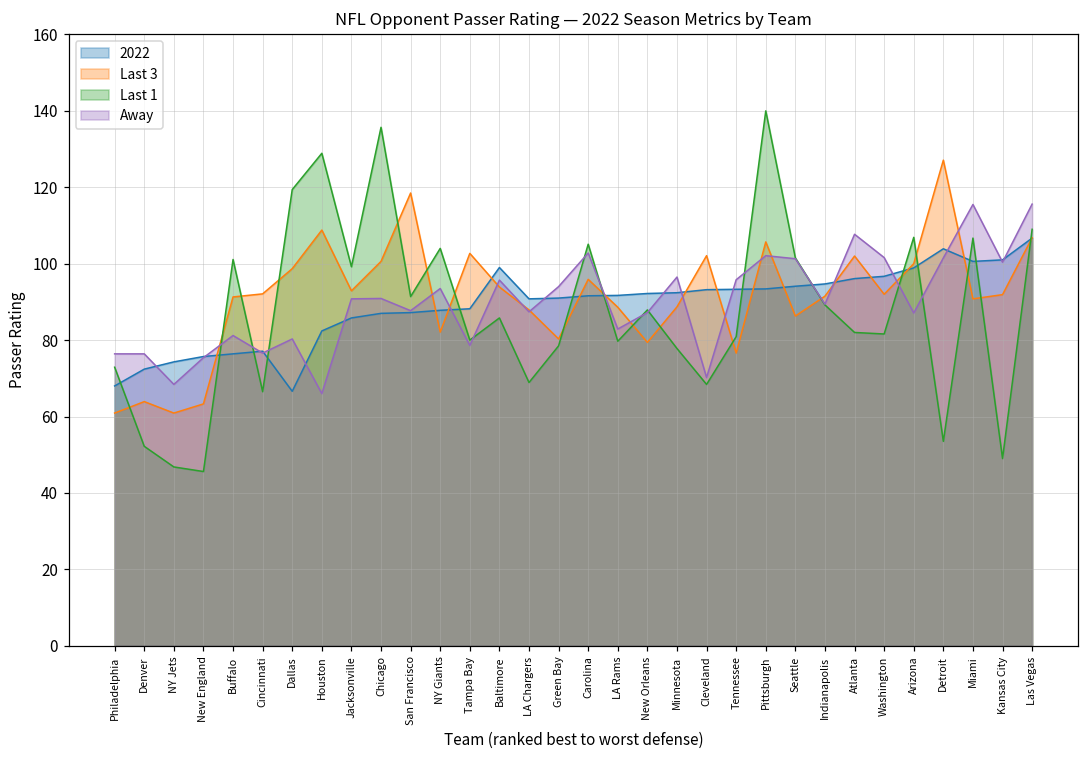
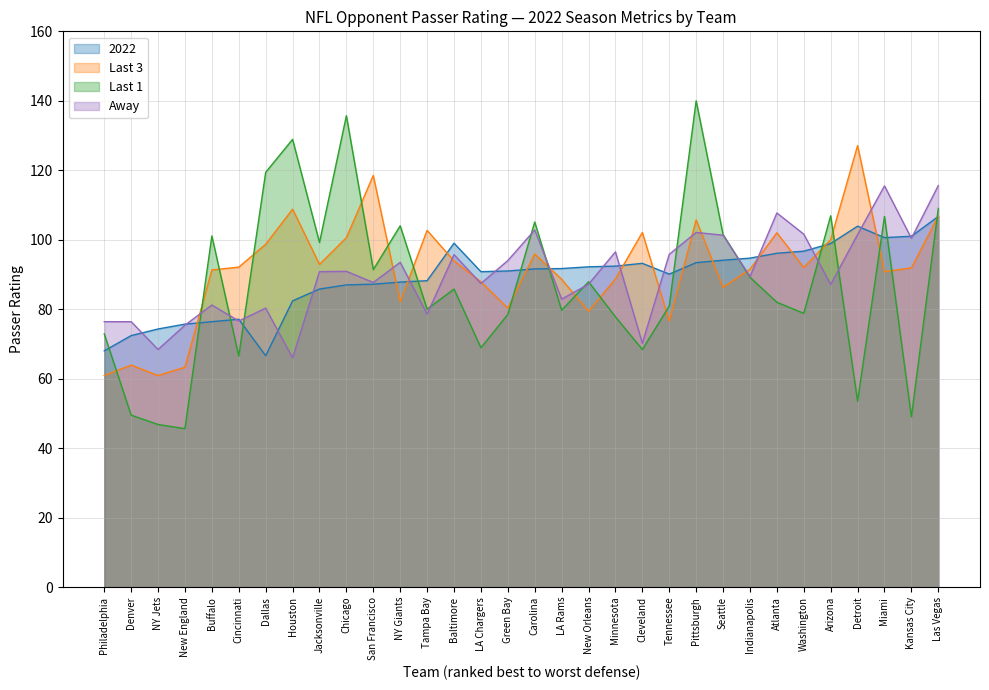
  {
    "2022": {
      "Philadelphia": 68,
      "Denver": 72,
      "NY Jets": 74,
      "Buffalo": 76,
      "Dallas": 67,
      "Houston": 82,
      "Jacksonville": 86,
      "Chicago": 87,
      "NY Giants": 88,
      "Tampa Bay": 88,
      "Baltimore": 99,
      "LA Chargers": 91,
      "Green Bay": 91,
      "Carolina": 92,
      "LA Rams": 92,
      "New Orleans": 92,
      "Minnesota": 92,
      "Cleveland": 93,
-     "Tennessee": 93,
+     "Tennessee": 90,
      "Pittsburgh": 93,
      "Seattle": 94,
      "Indianapolis": 95,
      "Atlanta": 96,
      "Washington": 97,
      "Arizona": 99,
      "Detroit": 104,
      "Miami": 101
    },
    "Last 3": {
      "Philadelphia": 61,
      "Denver": 64,
      "NY Jets": 61,
      "New England": 63,
      "Buffalo": 91,
      "Cincinnati": 92,
      "Dallas": 99,
      "Houston": 109,
      "Jacksonville": 93,
      "Chicago": 101,
      "San Francisco": 119,
      "NY Giants": 82,
      "Tampa Bay": 103,
      "Baltimore": 94,
      "Green Bay": 80,
      "Carolina": 96,
      "LA Rams": 89,
      "New Orleans": 79,
      "Minnesota": 89,
      "Cleveland": 102,
      "Tennessee": 77,
      "Pittsburgh": 106,
      "Seattle": 86,
      "Indianapolis": 92,
      "Atlanta": 102,
      "Washington": 92,
      "Arizona": 100,
      "Detroit": 127,
      "Miami": 91,
      "Kansas City": 92
    },
    "Last 1": {
      "Philadelphia": 73,
-     "Denver": 52,
+     "Denver": 50,
      "NY Jets": 47,
      "New England": 46,
      "Buffalo": 101,
      "Cincinnati": 67,
      "Dallas": 119,
      "Houston": 129,
      "Jacksonville": 99,
      "Chicago": 136,
      "San Francisco": 91,
      "NY Giants": 104,
      "Tampa Bay": 80,
      "Baltimore": 86,
      "LA Chargers": 69,
      "Green Bay": 79,
      "Carolina": 105,
      "LA Rams": 80,
      "Minnesota": 78,
      "Cleveland": 68,
      "Tennessee": 81,
      "Pittsburgh": 140,
      "Atlanta": 82,
-     "Washington": 82,
+     "Washington": 79,
      "Arizona": 107,
      "Detroit": 54,
      "Miami": 107,
      "Kansas City": 49,
      "Las Vegas": 109
    },
    "Away": {
      "Philadelphia": 76,
      "Denver": 76,
      "NY Jets": 68,
      "Buffalo": 81,
      "Dallas": 80,
      "Houston": 66,
      "Jacksonville": 91,
      "Chicago": 91,
      "NY Giants": 94,
      "Tampa Bay": 79,
      "Baltimore": 96,
      "Green Bay": 94,
      "Carolina": 103,
      "LA Rams": 83,
      "Minnesota": 97,
      "Cleveland": 70,
      "Tennessee": 96,
      "Pittsburgh": 102,
      "Atlanta": 108,
      "Washington": 102,
      "Arizona": 87,
      "Detroit": 102,
      "Miami": 116,
      "Las Vegas": 116
    }
  }
